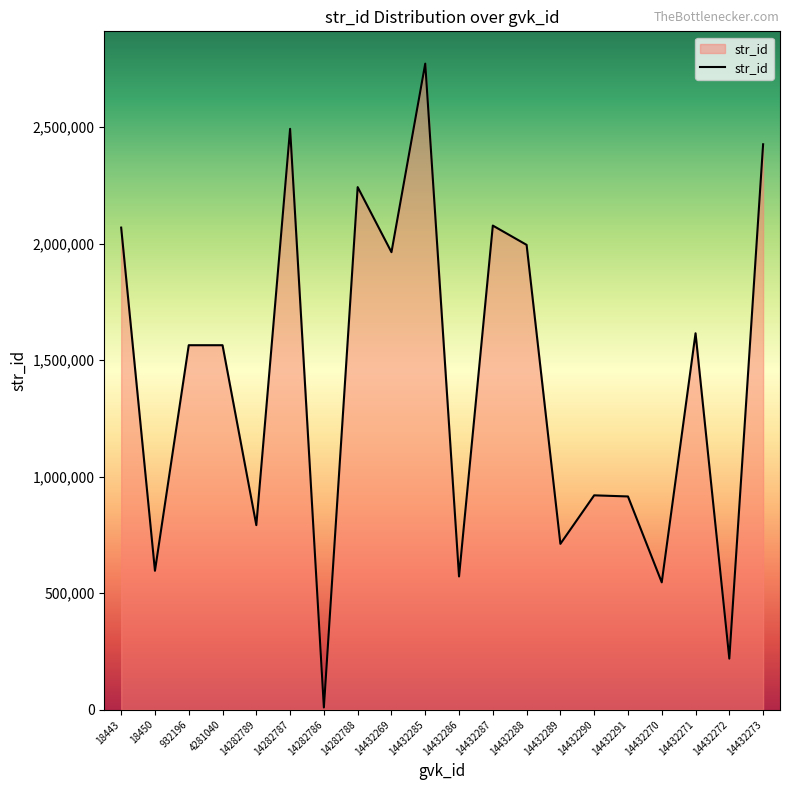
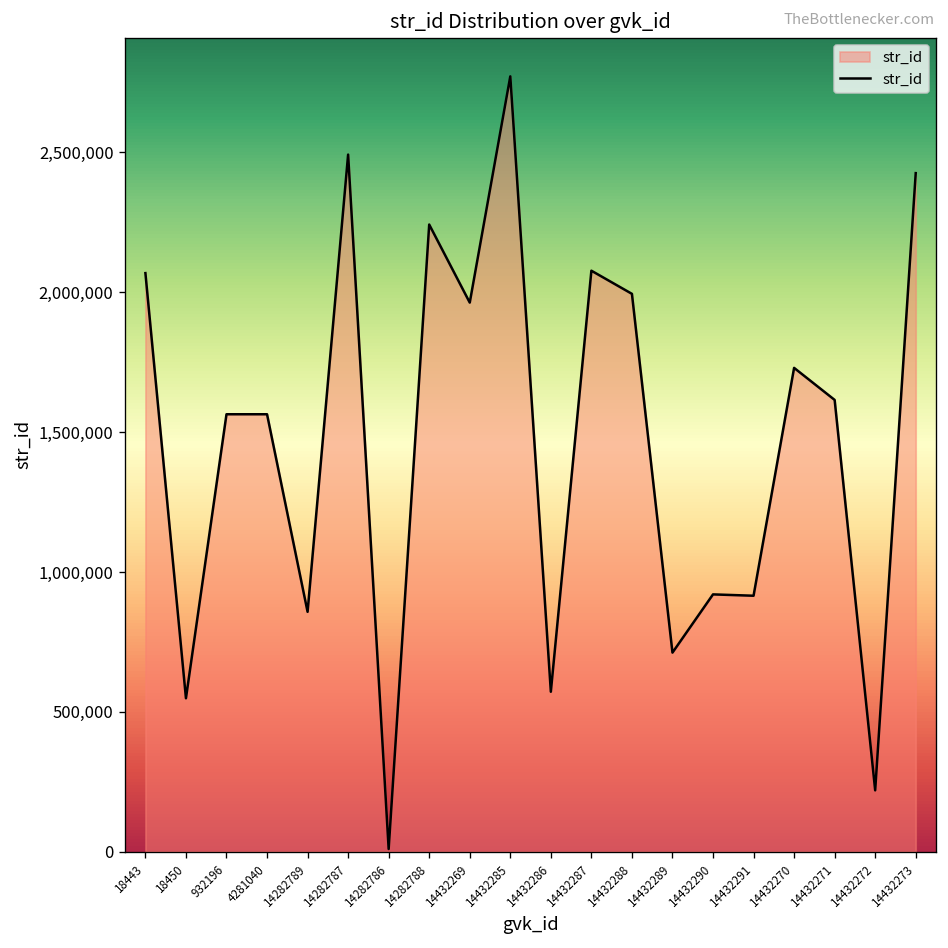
  {
    "18443": "2,070,000",
-   "18450": "600,000",
+   "18450": "550,000",
    "932196": "1,560,000",
    "4281040": "1,560,000",
-   "14282789": "790,000",
+   "14282789": "860,000",
    "14282787": "2,490,000",
    "14282786": "10,000",
    "14282788": "2,240,000",
    "14432269": "1,960,000",
    "14432285": "2,770,000",
    "14432286": "570,000",
    "14432287": "2,080,000",
    "14432288": "1,990,000",
    "14432289": "710,000",
    "14432290": "920,000",
    "14432291": "920,000",
-   "14432270": "550,000",
+   "14432270": "1,730,000",
    "14432271": "1,620,000",
    "14432272": "220,000",
    "14432273": "2,430,000"
  }
